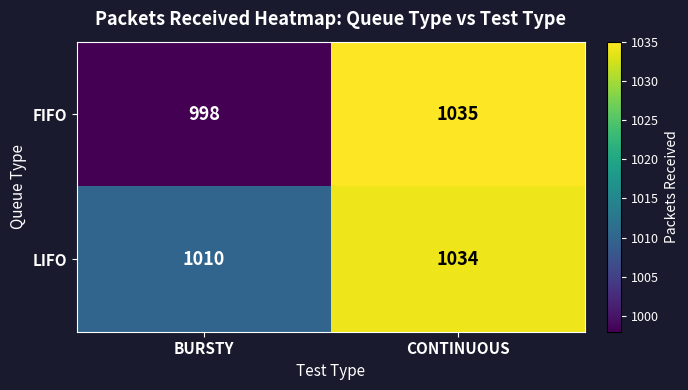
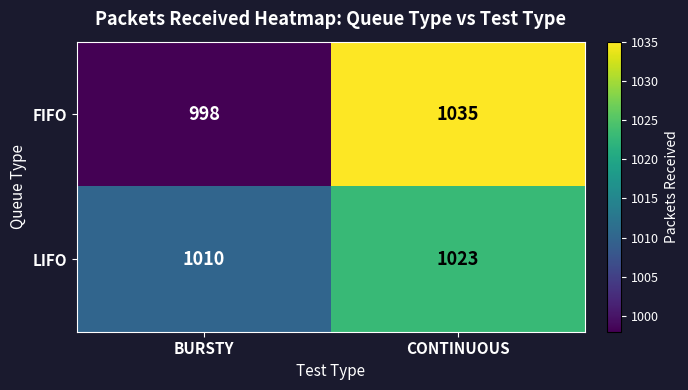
  {
    "FIFO": {
      "BURSTY": 998,
      "CONTINUOUS": 1035
    },
    "LIFO": {
      "BURSTY": 1010,
-     "CONTINUOUS": 1034
+     "CONTINUOUS": 1023
    }
  }
